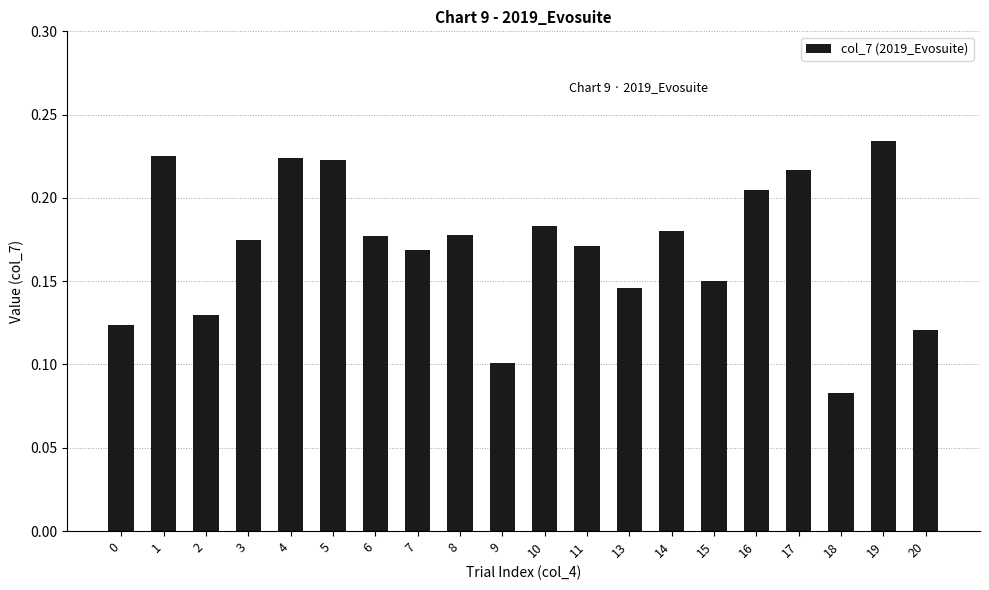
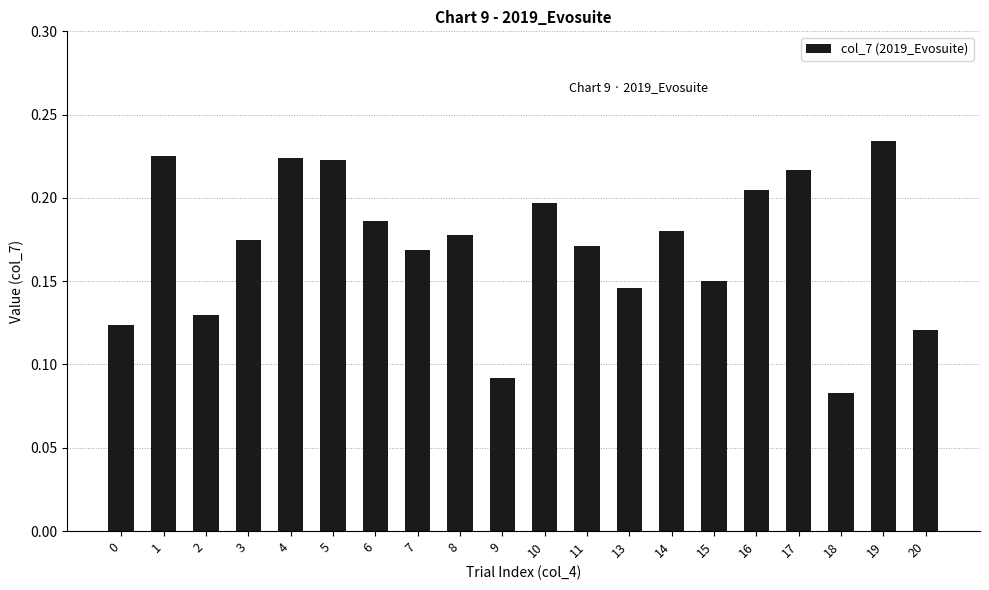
  {
    "0": 0.124,
    "1": 0.225,
    "2": 0.130,
    "3": 0.175,
    "4": 0.224,
    "5": 0.223,
-   "6": 0.177,
+   "6": 0.186,
    "7": 0.169,
    "8": 0.178,
-   "9": 0.101,
-   "10": 0.183,
+   "9": 0.092,
+   "10": 0.197,
    "11": 0.171,
    "13": 0.146,
    "14": 0.180,
    "15": 0.150,
    "16": 0.205,
    "17": 0.217,
    "18": 0.083,
    "19": 0.234,
    "20": 0.121
  }
